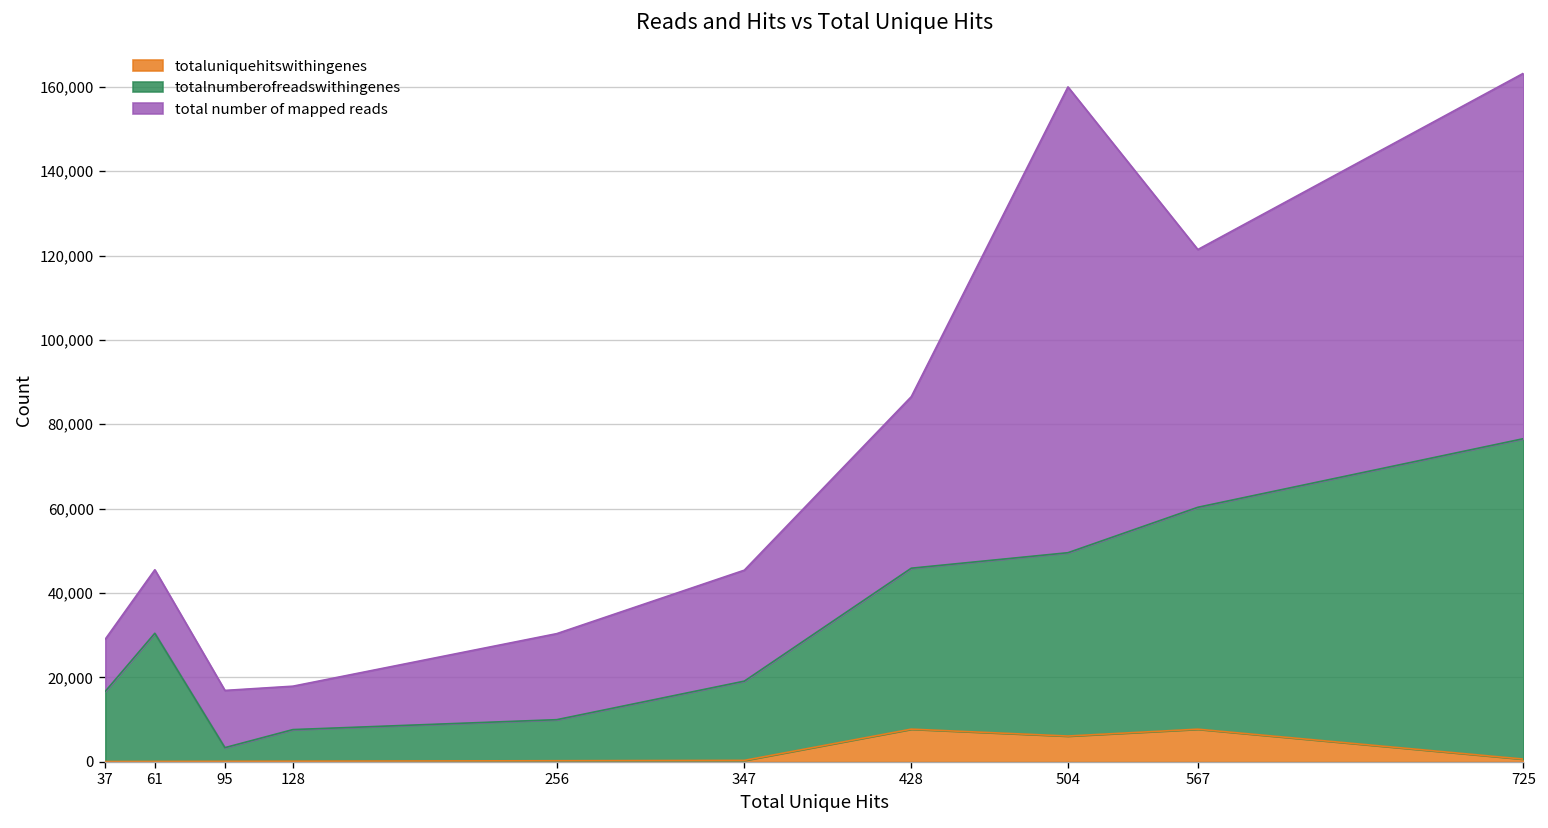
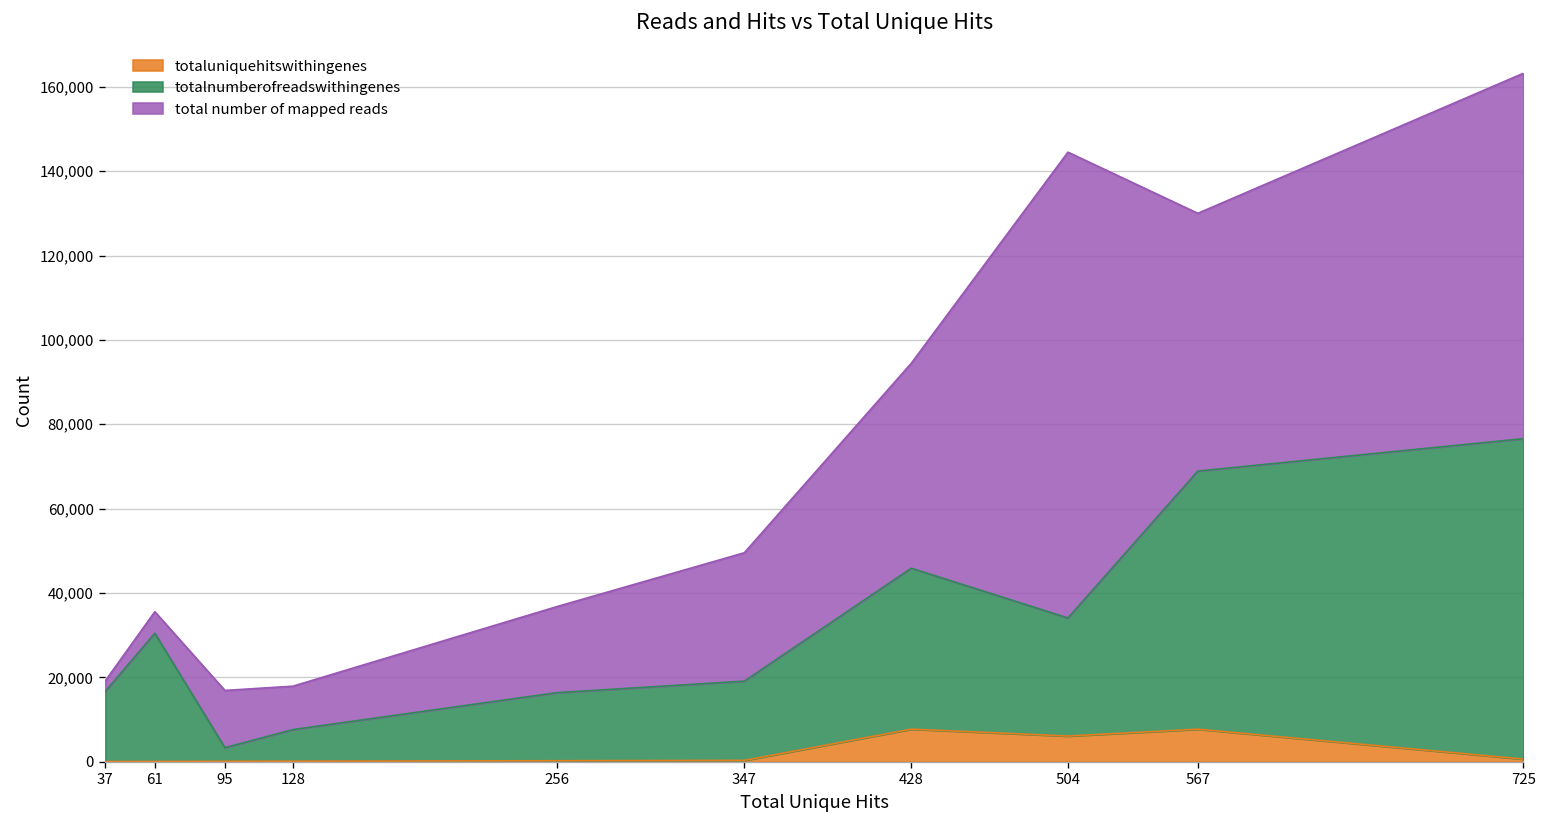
  {
    "totaluniquehitswithingenes": {
      "37": "0",
      "61": "0",
      "95": "0",
      "128": "0",
      "256": "0",
      "347": "0",
      "428": "8,000",
      "504": "6,000",
      "567": "8,000",
      "725": "1,000"
    },
    "totalnumberofreadswithingenes": {
      "37": "17,000",
      "61": "30,000",
      "95": "3,000",
      "128": "7,000",
-     "256": "10,000",
+     "256": "16,000",
      "347": "19,000",
      "428": "38,000",
-     "504": "43,000",
-     "567": "53,000",
+     "504": "28,000",
+     "567": "61,000",
      "725": "76,000"
    },
    "total number of mapped reads": {
-     "37": "12,000",
-     "61": "15,000",
+     "37": "3,000",
+     "61": "5,000",
      "95": "14,000",
      "128": "10,000",
      "256": "20,000",
-     "347": "26,000",
-     "428": "41,000",
+     "347": "30,000",
+     "428": "49,000",
      "504": "110,000",
      "567": "61,000",
      "725": "87,000"
    }
  }
